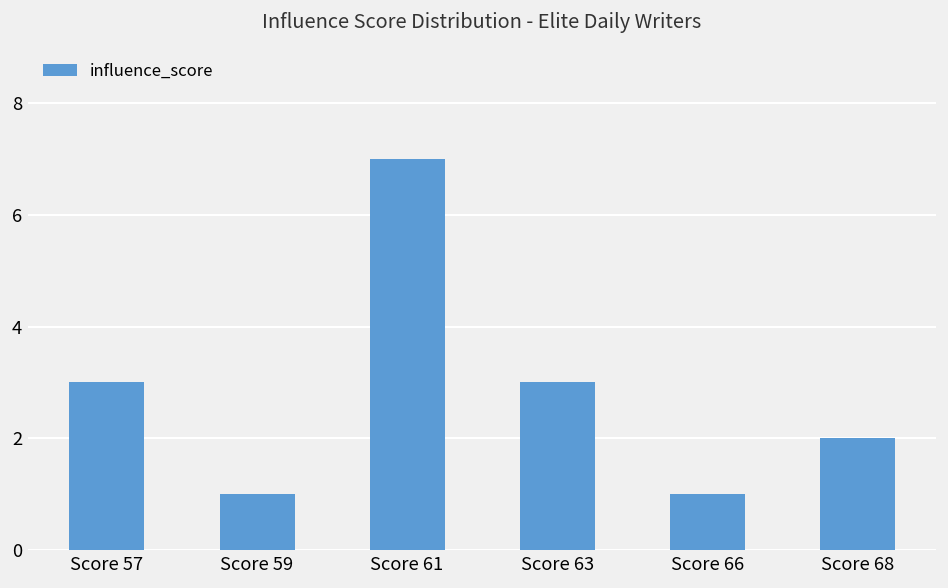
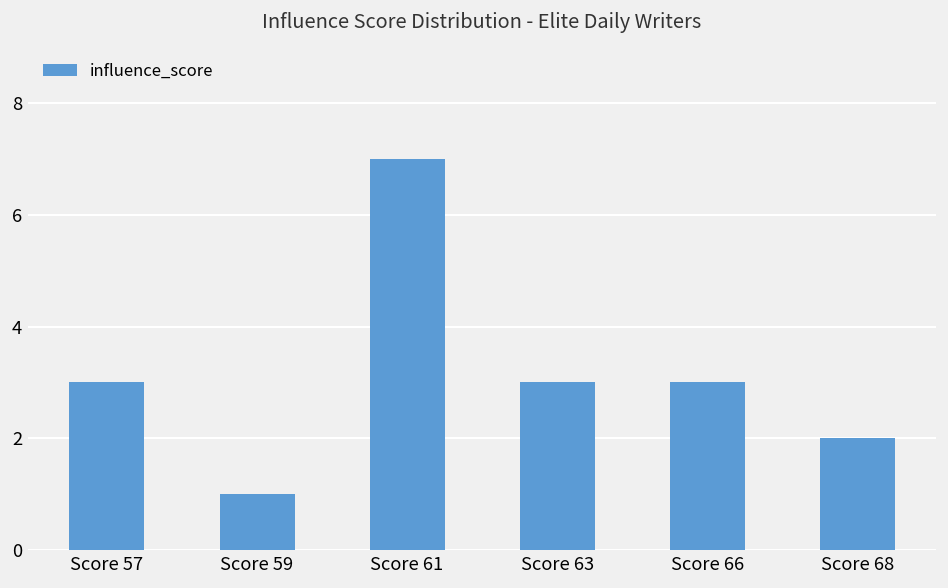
  {
    "Score 57": 3,
    "Score 59": 1,
    "Score 61": 7,
    "Score 63": 3,
-   "Score 66": 1,
+   "Score 66": 3,
    "Score 68": 2
  }
